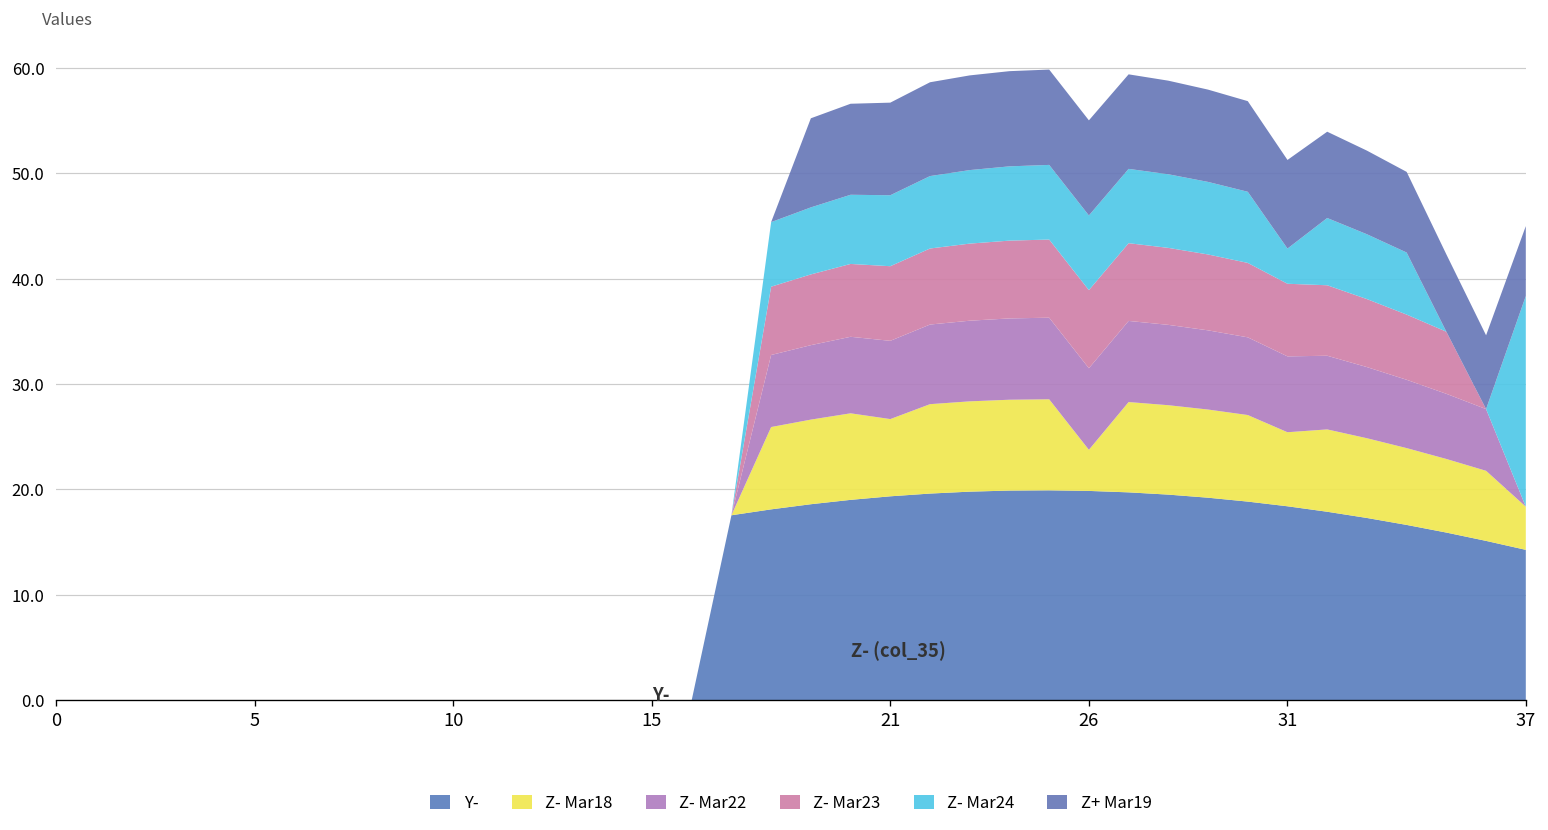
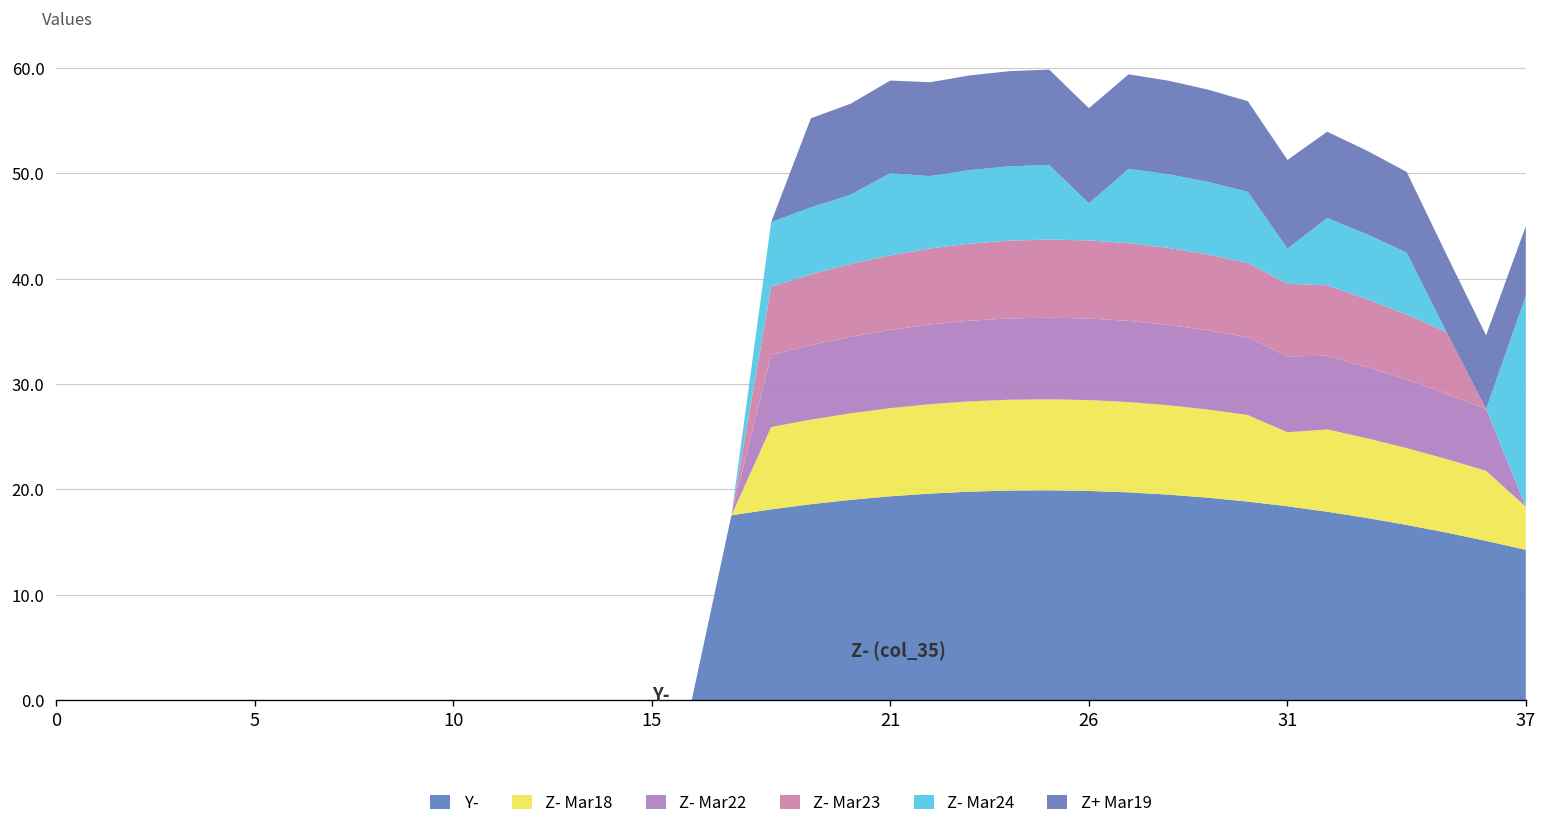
  {
    "Z- Mar18": {
-     "21": 7,
-     "26": 4,
+     "21": 8,
+     "26": 9,
      "31": 7
    },
    "Z- Mar24": {
-     "21": 7,
-     "26": 7,
+     "21": 8,
+     "26": 4,
      "31": 3,
      "37": 20
    }
  }
